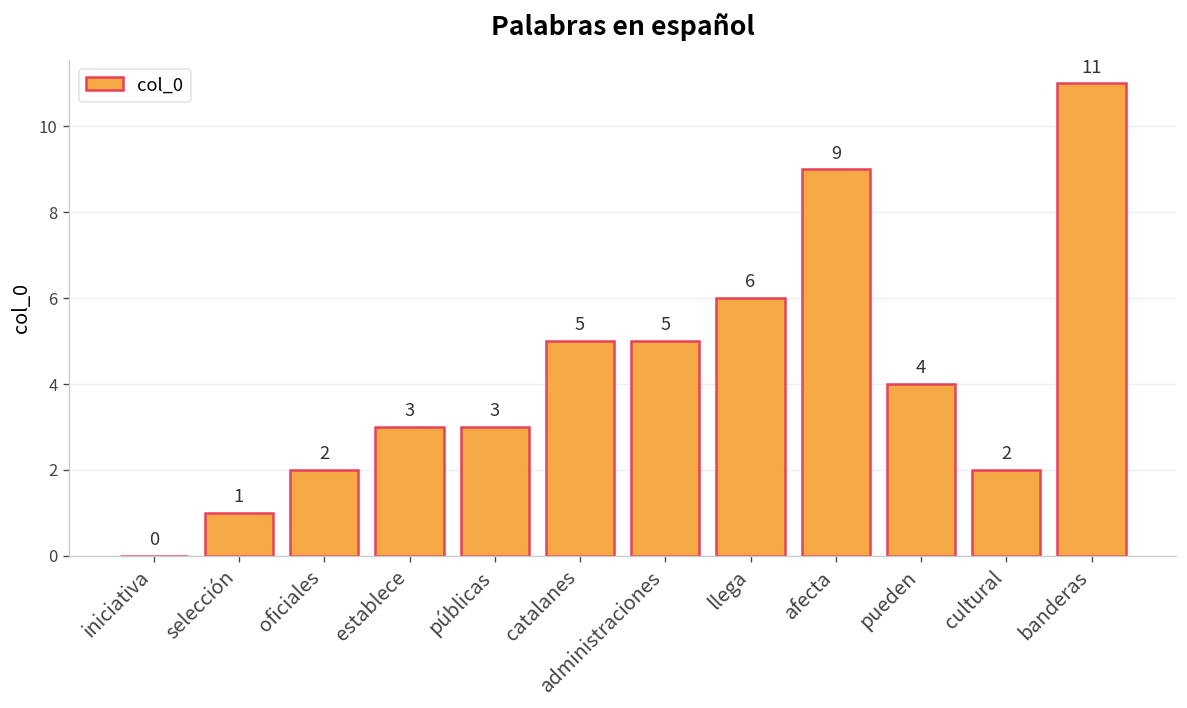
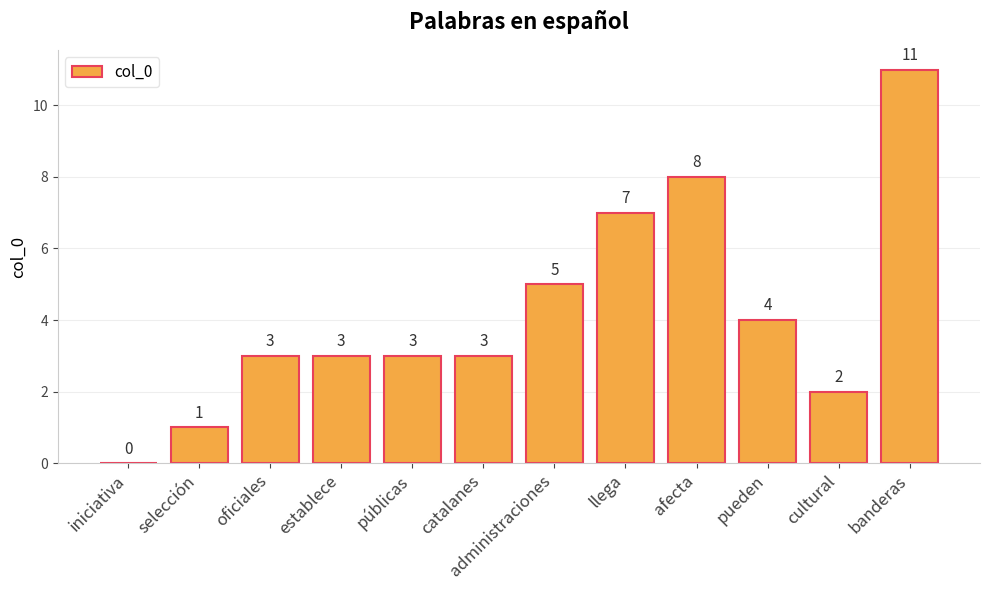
  {
    "iniciativa": 0,
    "selección": 1,
-   "oficiales": 2,
+   "oficiales": 3,
    "establece": 3,
    "públicas": 3,
-   "catalanes": 5,
+   "catalanes": 3,
    "administraciones": 5,
-   "llega": 6,
-   "afecta": 9,
+   "llega": 7,
+   "afecta": 8,
    "pueden": 4,
    "cultural": 2,
    "banderas": 11
  }
